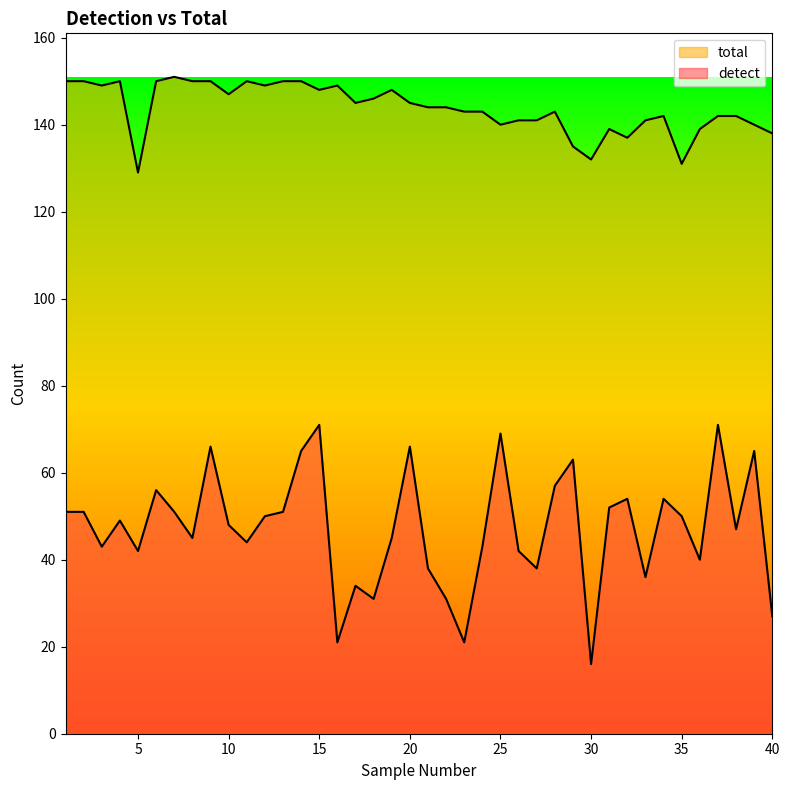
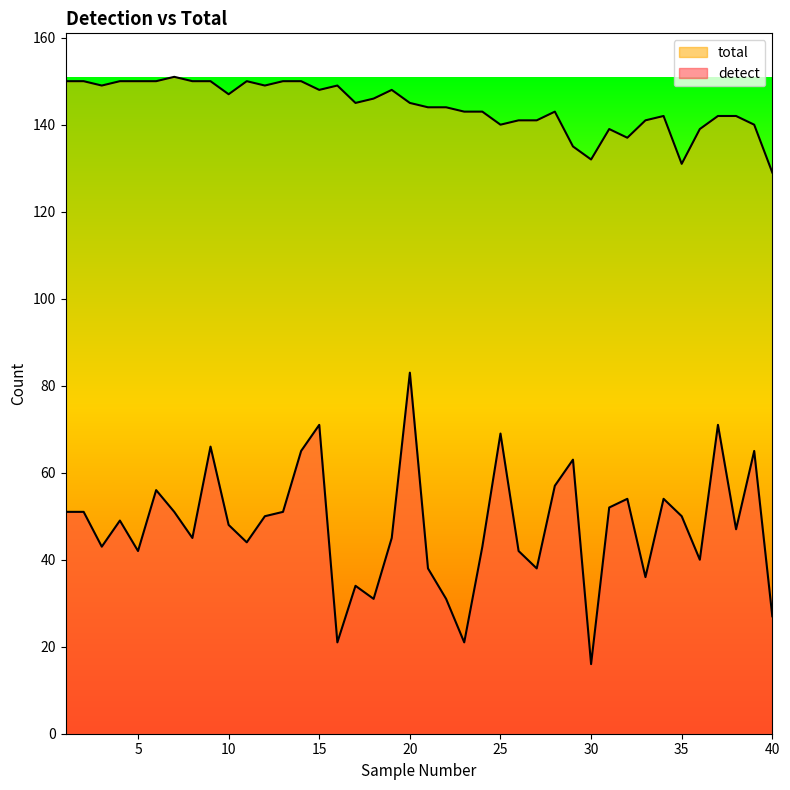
  {
    "total": {
-     "5": 129,
+     "5": 150,
      "10": 147,
      "15": 148,
      "20": 145,
      "25": 140,
      "30": 132,
      "35": 131,
-     "40": 138
+     "40": 129
    },
    "detect": {
      "5": 42,
      "10": 48,
      "15": 71,
-     "20": 66,
+     "20": 83,
      "25": 69,
      "30": 16,
      "35": 50,
      "40": 27
    }
  }
